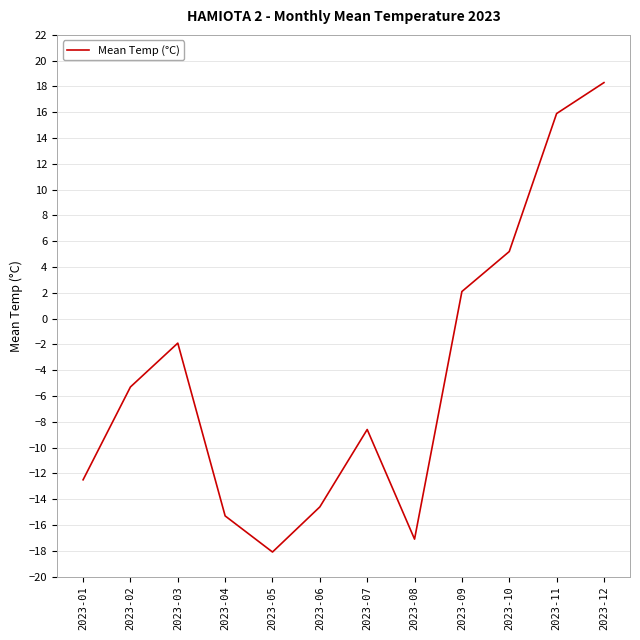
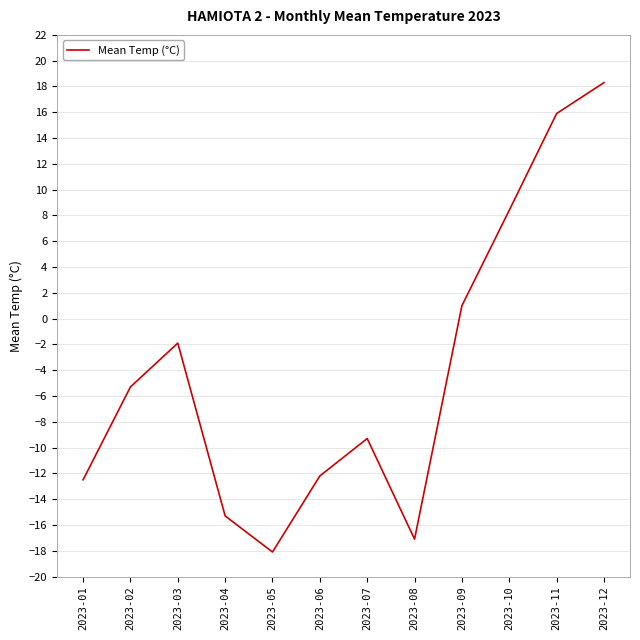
  {
    "2023-01": -12.5,
    "2023-02": -5.3,
    "2023-03": -1.9,
    "2023-04": -15.3,
    "2023-05": -18.1,
-   "2023-06": -14.6,
-   "2023-07": -8.6,
+   "2023-06": -12.2,
+   "2023-07": -9.3,
    "2023-08": -17.1,
-   "2023-09": 2.1,
-   "2023-10": 5.2,
+   "2023-09": 1.0,
+   "2023-10": 8.4,
    "2023-11": 15.9,
    "2023-12": 18.3
  }
